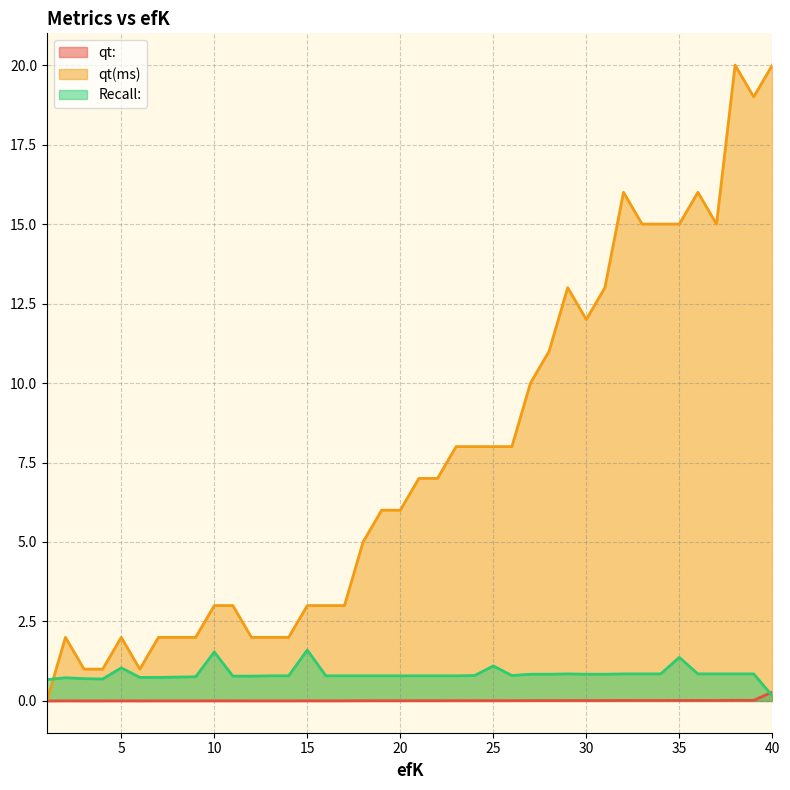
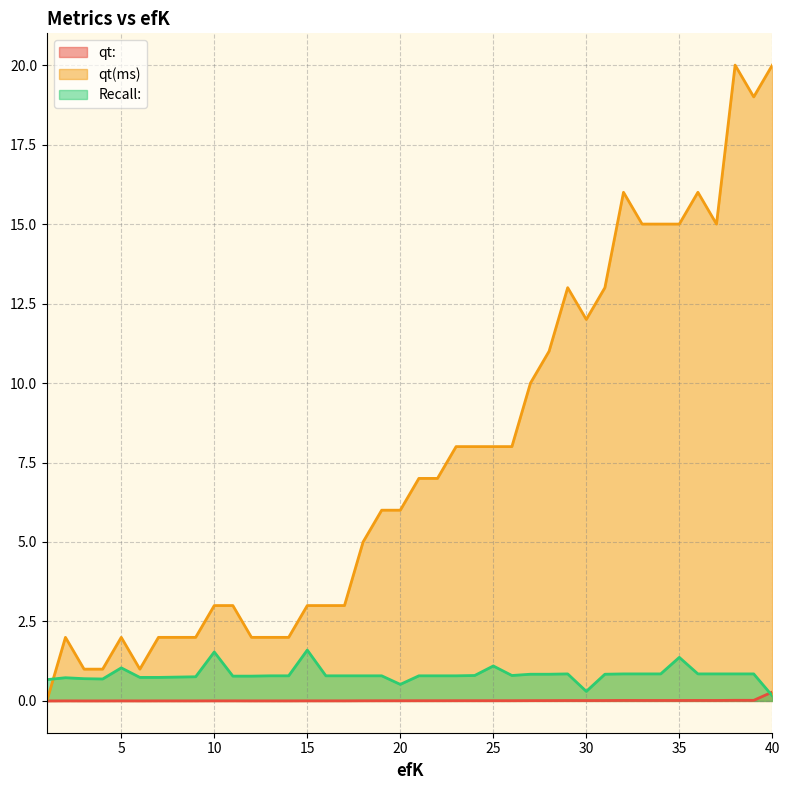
  {
    "qt:": {
      "5": 0.0,
      "10": 0.0,
      "15": 0.0,
      "20": 0.0,
      "25": 0.0,
      "30": 0.0,
      "35": 0.0,
      "40": 0.3
    },
    "qt(ms)": {
      "5": 2.0,
      "10": 3.0,
      "15": 3.0,
      "20": 6.0,
      "25": 8.0,
      "30": 12.0,
      "35": 15.0,
      "40": 20.0
    },
    "Recall:": {
      "5": 1.0,
      "10": 1.5,
      "15": 1.6,
-     "20": 0.8,
+     "20": 0.5,
      "25": 1.1,
-     "30": 0.8,
+     "30": 0.3,
      "35": 1.4,
      "40": 0.2
    }
  }
